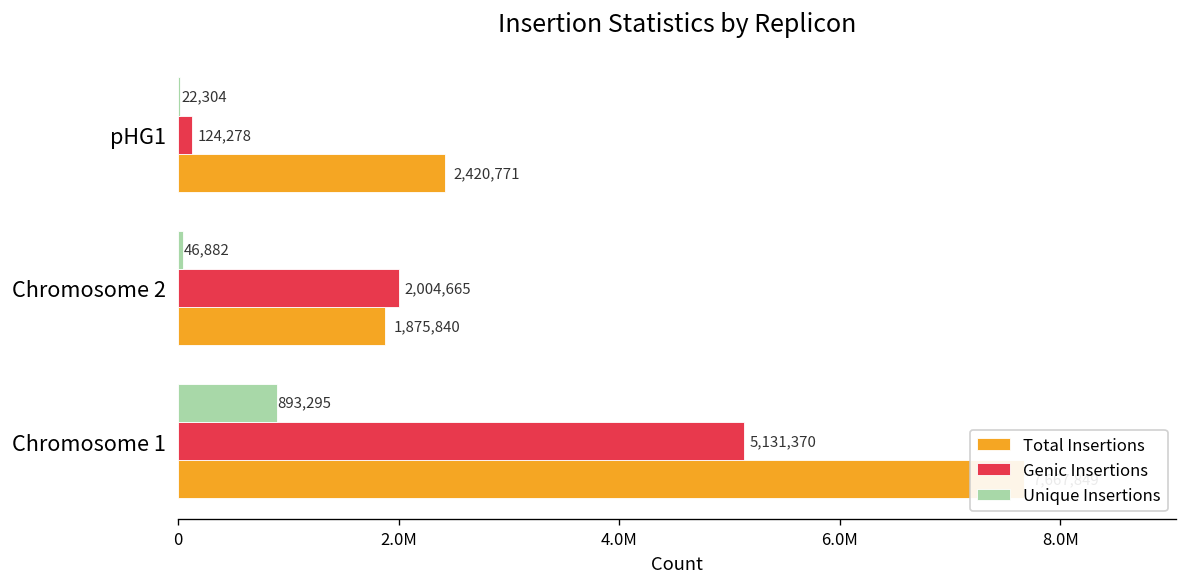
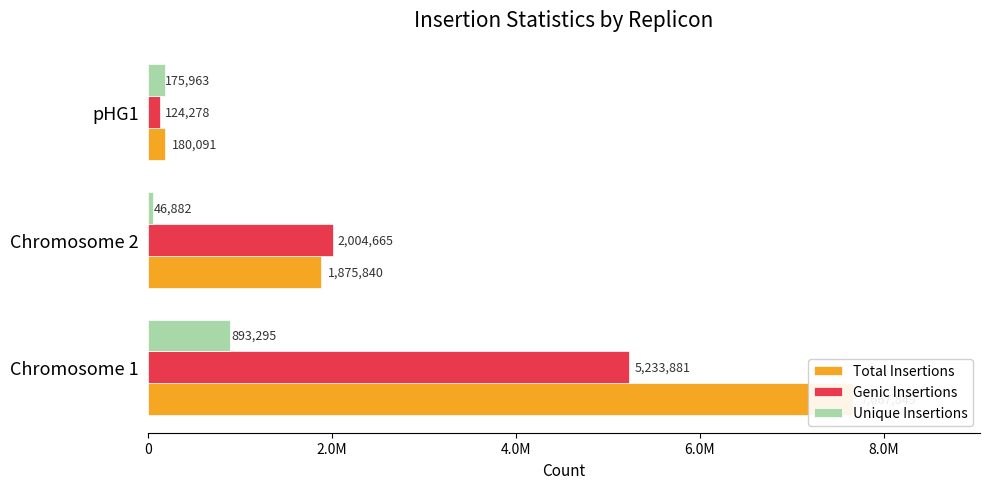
  {
    "Total Insertions": {
-     "pHG1": "2,420,771",
+     "pHG1": "180,091",
      "Chromosome 2": "1,875,840"
    },
    "Genic Insertions": {
      "pHG1": "124,278",
      "Chromosome 2": "2,004,665",
-     "Chromosome 1": "5,131,370"
+     "Chromosome 1": "5,233,881"
    },
    "Unique Insertions": {
-     "pHG1": "22,304",
+     "pHG1": "175,963",
      "Chromosome 2": "46,882",
      "Chromosome 1": "893,295"
    }
  }
